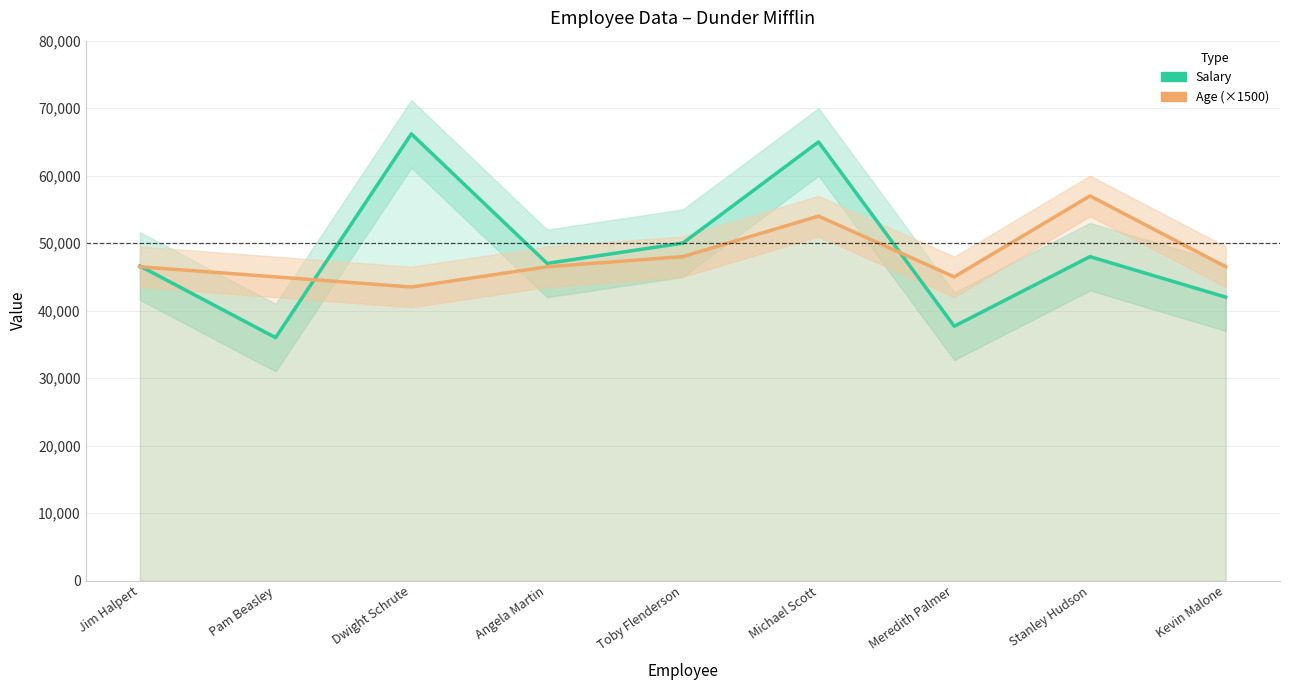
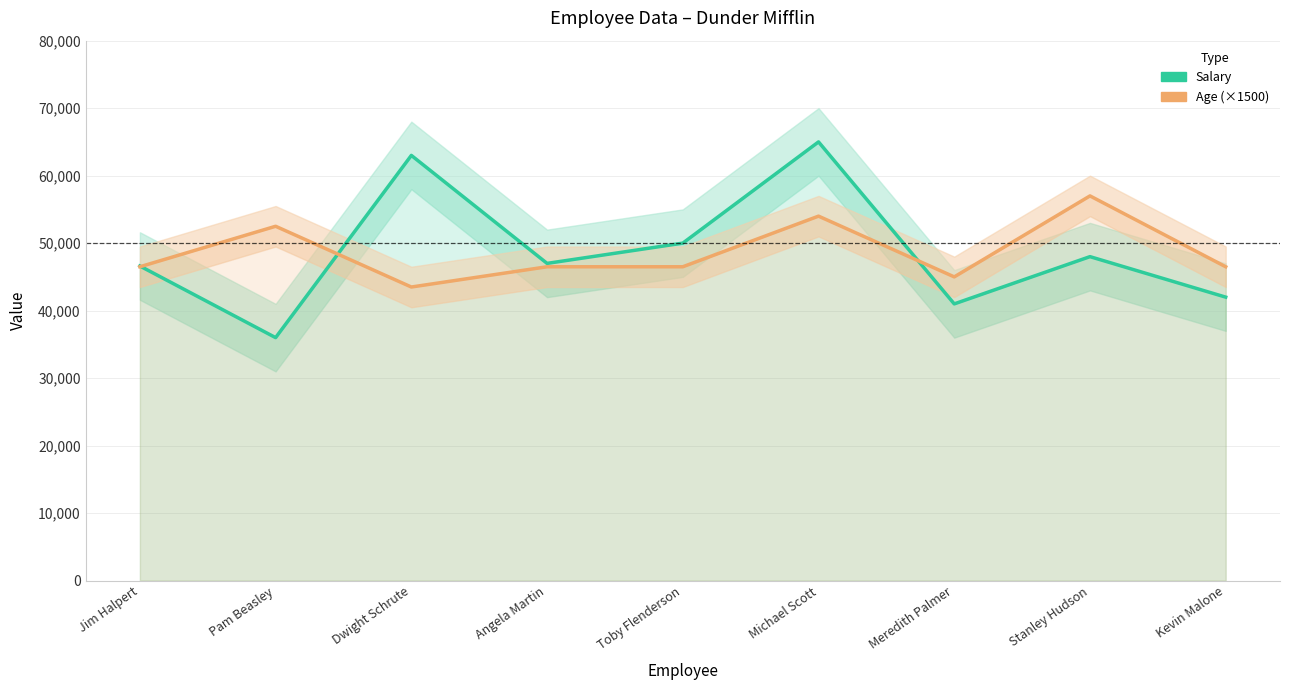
  {
    "Salary": {
      "Pam Beasley": "36,000",
-     "Dwight Schrute": "66,000",
+     "Dwight Schrute": "63,000",
      "Angela Martin": "47,000",
      "Toby Flenderson": "50,000",
      "Michael Scott": "65,000",
-     "Meredith Palmer": "38,000",
+     "Meredith Palmer": "41,000",
      "Stanley Hudson": "48,000",
      "Kevin Malone": "42,000"
    },
    "Age (×1500)": {
-     "Pam Beasley": "45,000",
+     "Pam Beasley": "53,000",
      "Dwight Schrute": "44,000",
      "Angela Martin": "47,000",
-     "Toby Flenderson": "48,000",
+     "Toby Flenderson": "47,000",
      "Michael Scott": "54,000",
      "Meredith Palmer": "45,000",
      "Stanley Hudson": "57,000",
      "Kevin Malone": "47,000"
    }
  }
